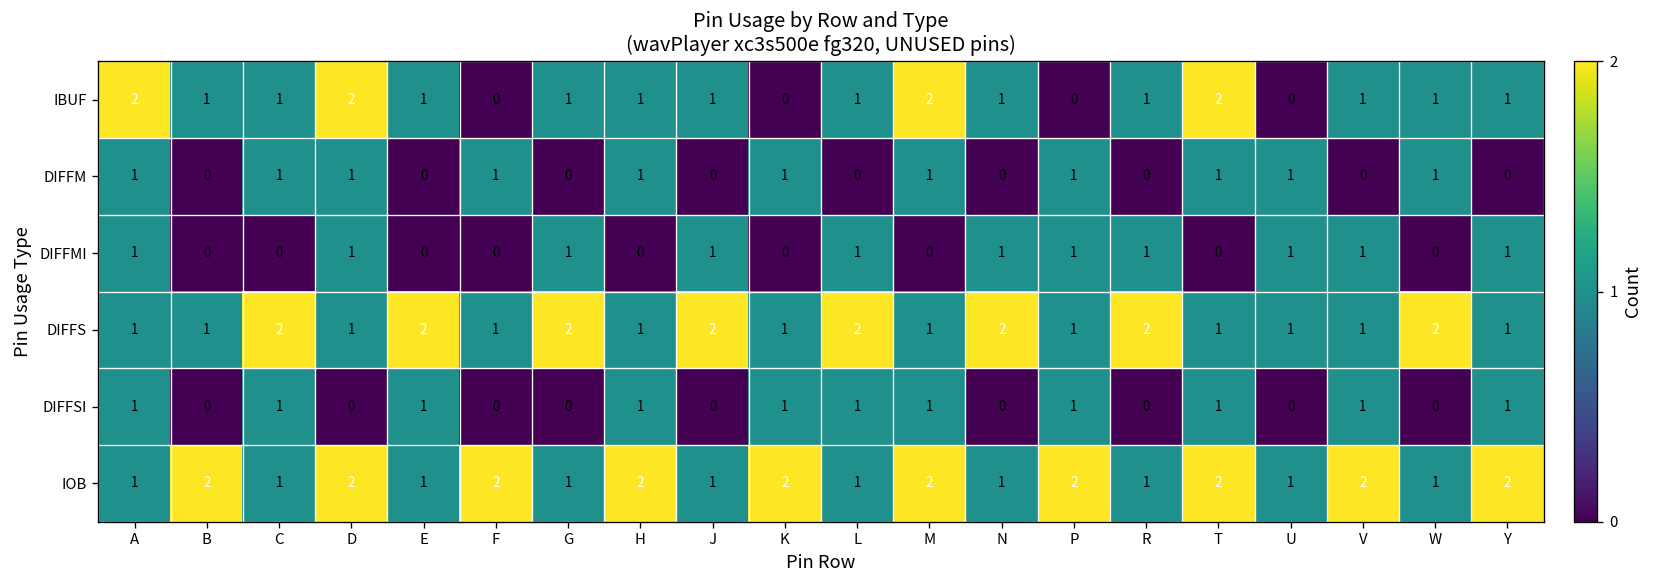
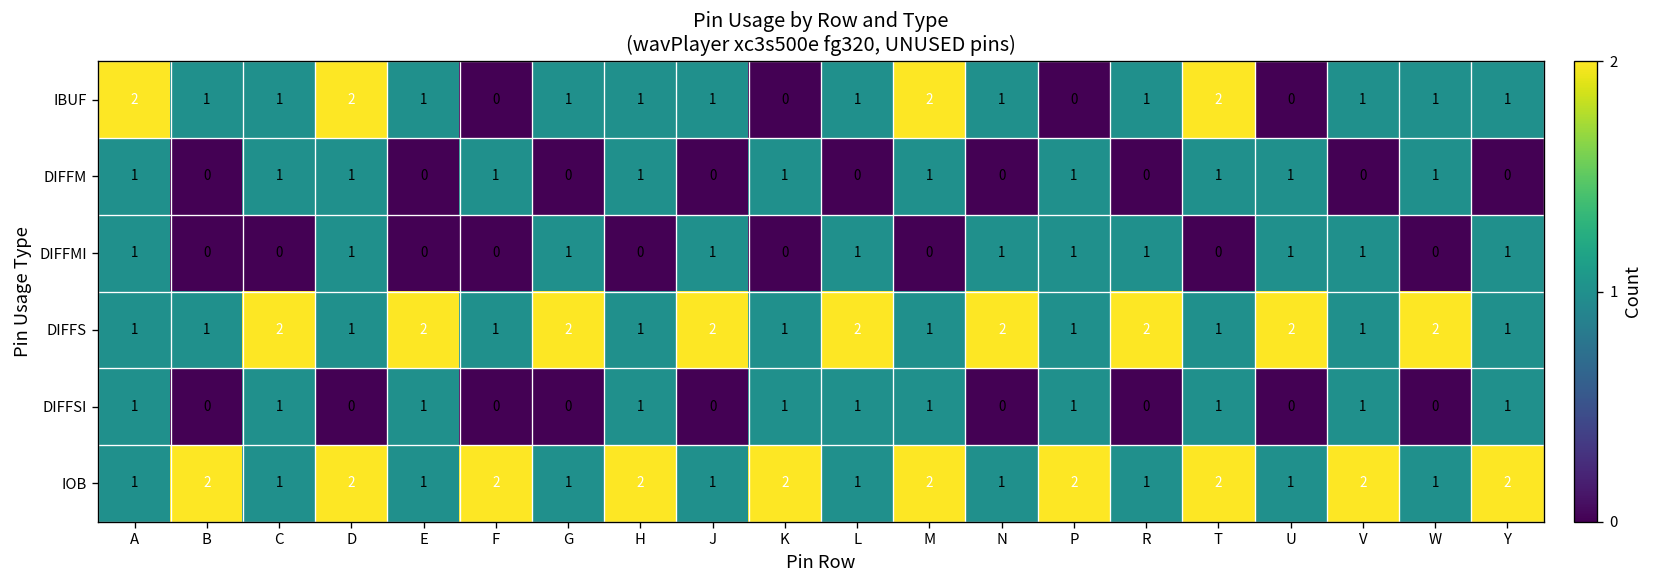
  {
    "IBUF": {
      "A": 2,
      "B": 1,
      "C": 1,
      "D": 2,
      "E": 1,
      "F": 0,
      "G": 1,
      "H": 1,
      "J": 1,
      "K": 0,
      "L": 1,
      "M": 2,
      "N": 1,
      "P": 0,
      "R": 1,
      "T": 2,
      "U": 0,
      "V": 1,
      "W": 1,
      "Y": 1
    },
    "DIFFM": {
      "A": 1,
      "B": 0,
      "C": 1,
      "D": 1,
      "E": 0,
      "F": 1,
      "G": 0,
      "H": 1,
      "J": 0,
      "K": 1,
      "L": 0,
      "M": 1,
      "N": 0,
      "P": 1,
      "R": 0,
      "T": 1,
      "U": 1,
      "V": 0,
      "W": 1,
      "Y": 0
    },
    "DIFFMI": {
      "A": 1,
      "B": 0,
      "C": 0,
      "D": 1,
      "E": 0,
      "F": 0,
      "G": 1,
      "H": 0,
      "J": 1,
      "K": 0,
      "L": 1,
      "M": 0,
      "N": 1,
      "P": 1,
      "R": 1,
      "T": 0,
      "U": 1,
      "V": 1,
      "W": 0,
      "Y": 1
    },
    "DIFFS": {
      "A": 1,
      "B": 1,
      "C": 2,
      "D": 1,
      "E": 2,
      "F": 1,
      "G": 2,
      "H": 1,
      "J": 2,
      "K": 1,
      "L": 2,
      "M": 1,
      "N": 2,
      "P": 1,
      "R": 2,
      "T": 1,
-     "U": 1,
+     "U": 2,
      "V": 1,
      "W": 2,
      "Y": 1
    },
    "DIFFSI": {
      "A": 1,
      "B": 0,
      "C": 1,
      "D": 0,
      "E": 1,
      "F": 0,
      "G": 0,
      "H": 1,
      "J": 0,
      "K": 1,
      "L": 1,
      "M": 1,
      "N": 0,
      "P": 1,
      "R": 0,
      "T": 1,
      "U": 0,
      "V": 1,
      "W": 0,
      "Y": 1
    },
    "IOB": {
      "A": 1,
      "B": 2,
      "C": 1,
      "D": 2,
      "E": 1,
      "F": 2,
      "G": 1,
      "H": 2,
      "J": 1,
      "K": 2,
      "L": 1,
      "M": 2,
      "N": 1,
      "P": 2,
      "R": 1,
      "T": 2,
      "U": 1,
      "V": 2,
      "W": 1,
      "Y": 2
    }
  }
